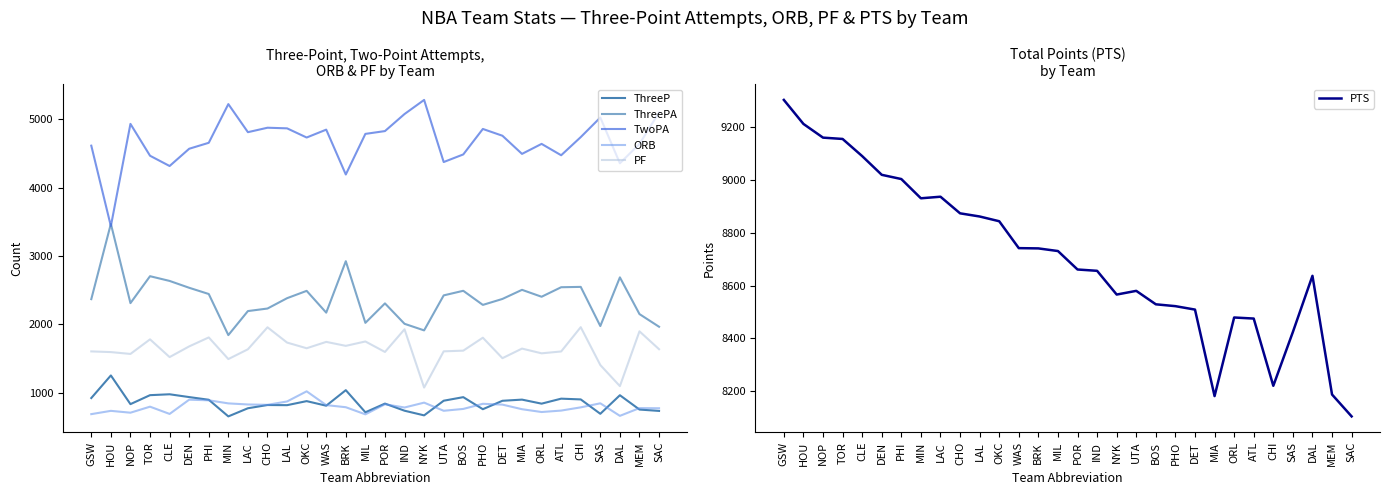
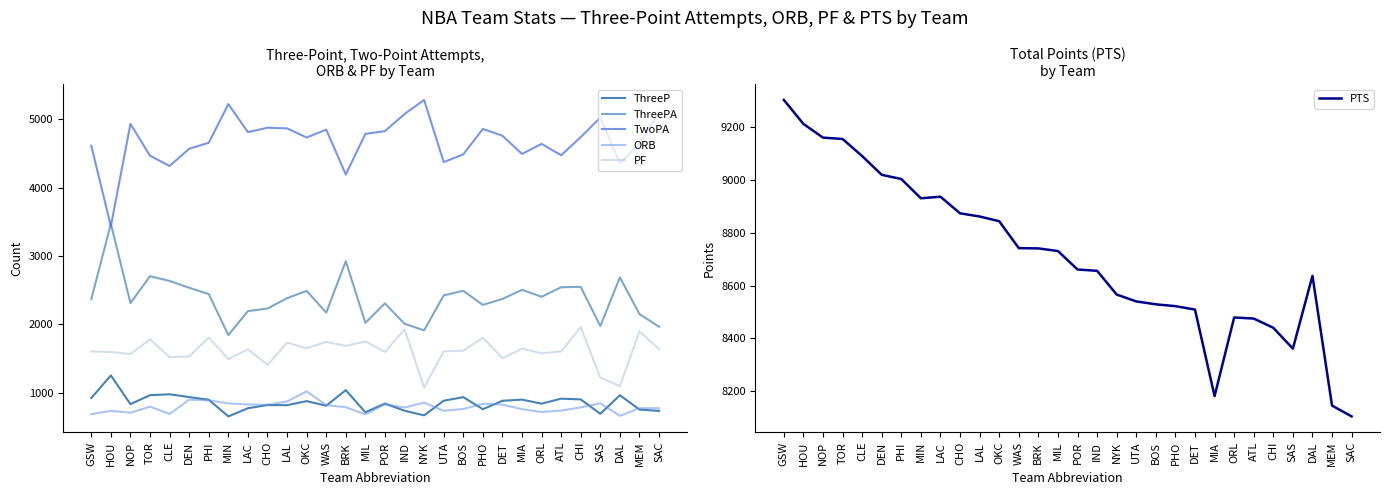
  {
    "Three-Point, Two-Point Attempts, ORB & PF by Team": {
      "PF": {
        "GSW": 1600,
        "HOU": 1600,
        "NOP": 1600,
        "TOR": 1800,
        "CLE": 1500,
-       "DEN": 1700,
+       "DEN": 1500,
        "PHI": 1800,
        "MIN": 1500,
        "LAC": 1600,
-       "CHO": 2000,
+       "CHO": 1400,
        "LAL": 1700,
        "OKC": 1700,
        "WAS": 1700,
        "BRK": 1700,
        "MIL": 1800,
        "POR": 1600,
        "IND": 1900,
        "NYK": 1100,
        "UTA": 1600,
        "BOS": 1600,
        "PHO": 1800,
        "DET": 1500,
        "MIA": 1600,
        "ORL": 1600,
        "ATL": 1600,
        "CHI": 2000,
-       "SAS": 1400,
+       "SAS": 1200,
        "DAL": 1100,
        "MEM": 1900,
        "SAC": 1600
      }
    },
    "Total Points (PTS) by Team": {
      "GSW": 9300,
      "HOU": 9210,
      "NOP": 9160,
      "TOR": 9160,
      "CLE": 9090,
      "DEN": 9020,
      "PHI": 9000,
      "MIN": 8930,
      "LAC": 8940,
      "CHO": 8870,
      "LAL": 8860,
      "OKC": 8840,
      "WAS": 8740,
      "BRK": 8740,
      "MIL": 8730,
      "POR": 8660,
      "IND": 8660,
      "NYK": 8570,
-     "UTA": 8580,
+     "UTA": 8540,
      "BOS": 8530,
      "PHO": 8520,
      "DET": 8510,
      "MIA": 8180,
      "ORL": 8480,
      "ATL": 8480,
-     "CHI": 8220,
-     "SAS": 8420,
+     "CHI": 8440,
+     "SAS": 8360,
      "DAL": 8640,
-     "MEM": 8190,
+     "MEM": 8150,
      "SAC": 8100
    }
  }
